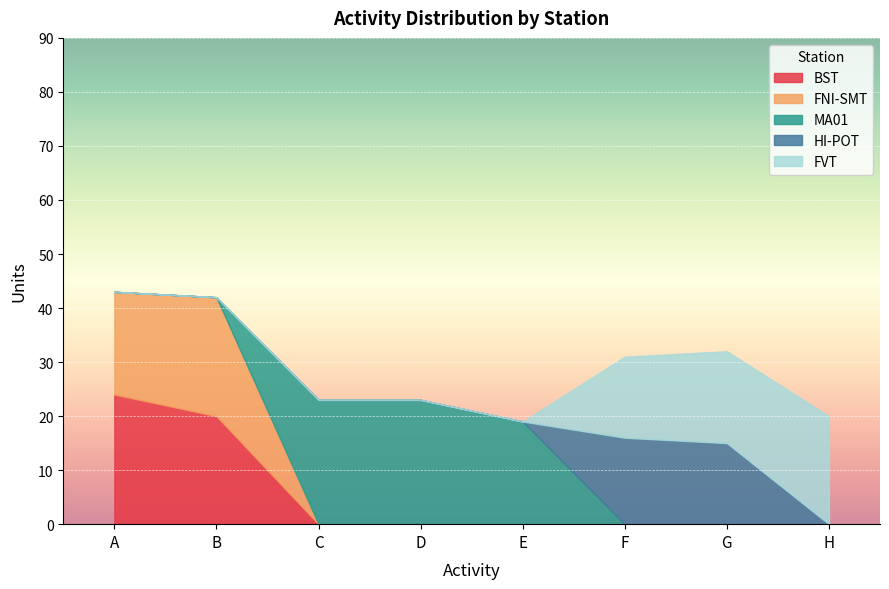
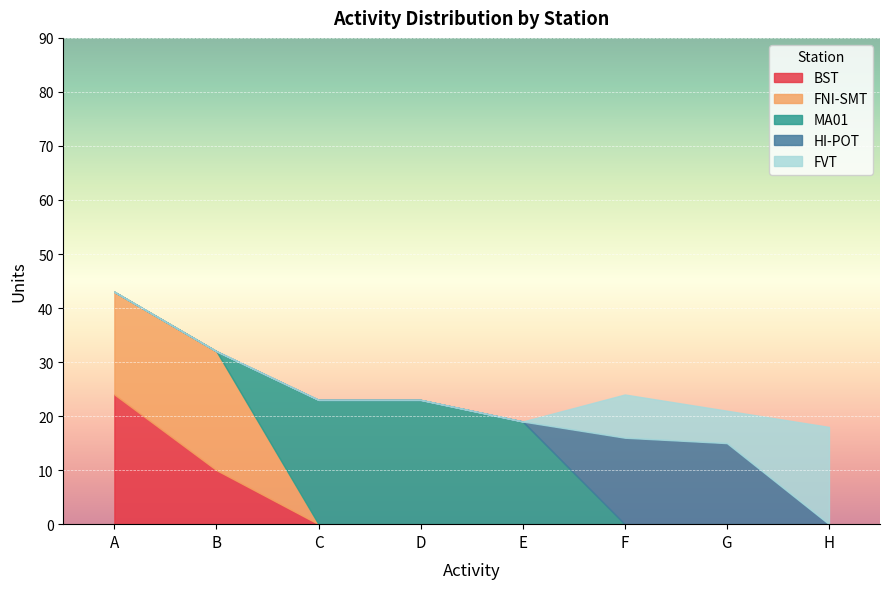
  {
    "BST": {
      "A": 24,
-     "B": 20
+     "B": 10
    },
    "FVT": {
-     "F": 15,
-     "G": 17,
-     "H": 20
+     "F": 8,
+     "G": 6,
+     "H": 18
    }
  }
